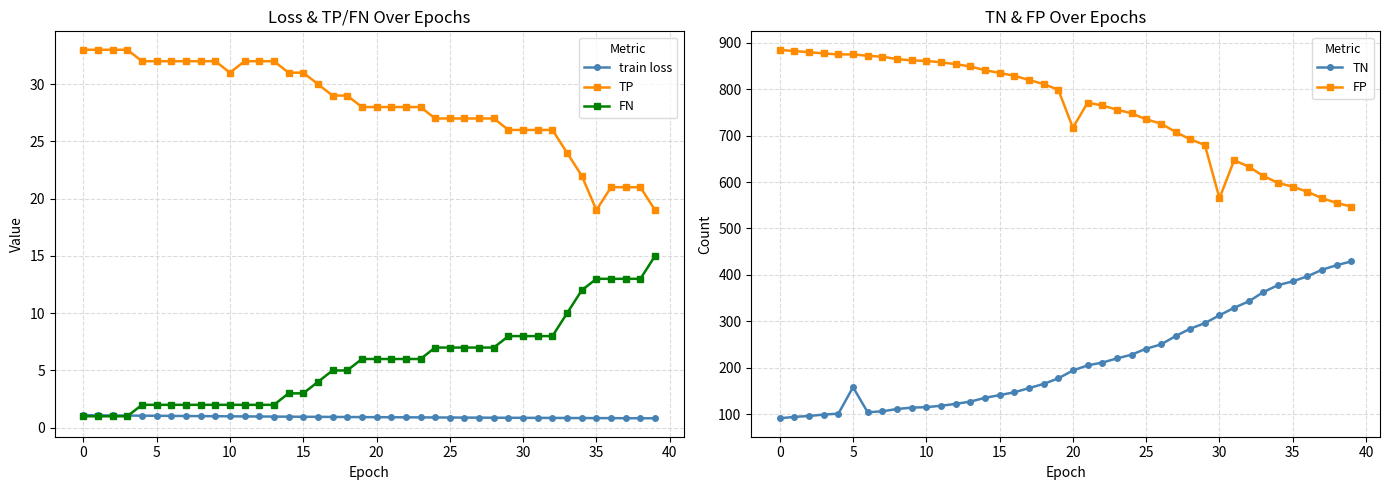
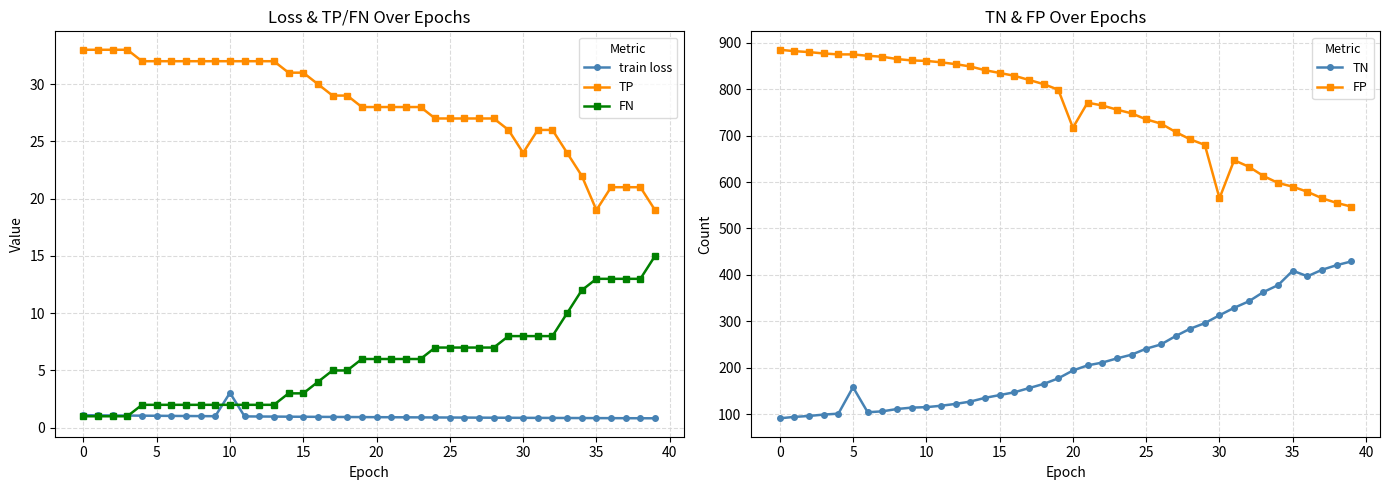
  {
    "Loss & TP/FN Over Epochs": {
      "train loss": {
        "5": 1.0,
-       "10": 1.0,
+       "10": 3.0,
        "15": 1.0,
        "20": 0.9,
        "25": 0.9,
        "30": 0.9,
        "35": 0.8
      },
      "TP": {
        "0": 33,
        "5": 32,
-       "10": 31,
+       "10": 32,
        "15": 31,
        "20": 28,
        "25": 27,
-       "30": 26,
+       "30": 24,
        "35": 19
      },
      "FN": {
        "5": 2.0,
        "10": 2.0,
        "15": 3.0,
        "20": 6.0,
        "25": 7.0,
        "30": 8.0,
        "35": 13.0
      }
    },
    "TN & FP Over Epochs": {
      "TN": {
        "0": 90,
        "5": 160,
        "10": 120,
        "15": 140,
        "20": 190,
        "25": 240,
        "30": 310,
-       "35": 390
+       "35": 410
      },
      "FP": {
        "0": 890,
        "5": 880,
        "10": 860,
        "15": 840,
        "20": 720,
        "25": 740,
        "30": 570,
        "35": 590
      }
    }
  }
